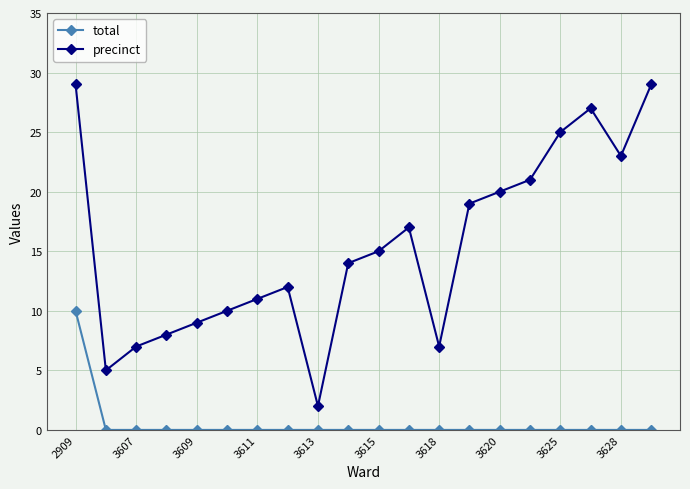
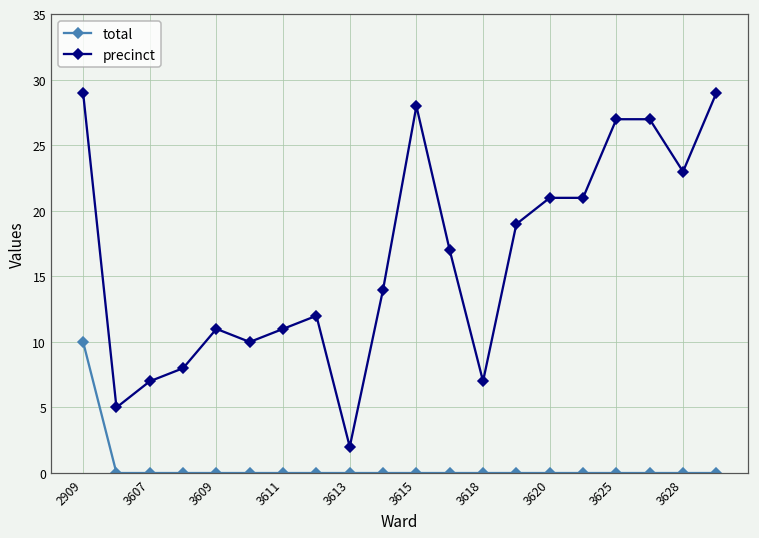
  {
    "total": {
      "2909": 10,
      "3607": 0,
      "3609": 0,
      "3611": 0,
      "3613": 0,
      "3615": 0,
      "3618": 0,
      "3620": 0,
      "3625": 0,
      "3628": 0
    },
    "precinct": {
      "2909": 29,
      "3607": 7,
-     "3609": 9,
+     "3609": 11,
      "3611": 11,
      "3613": 2,
-     "3615": 15,
+     "3615": 28,
      "3618": 7,
-     "3620": 20,
-     "3625": 25,
+     "3620": 21,
+     "3625": 27,
      "3628": 23
    }
  }
